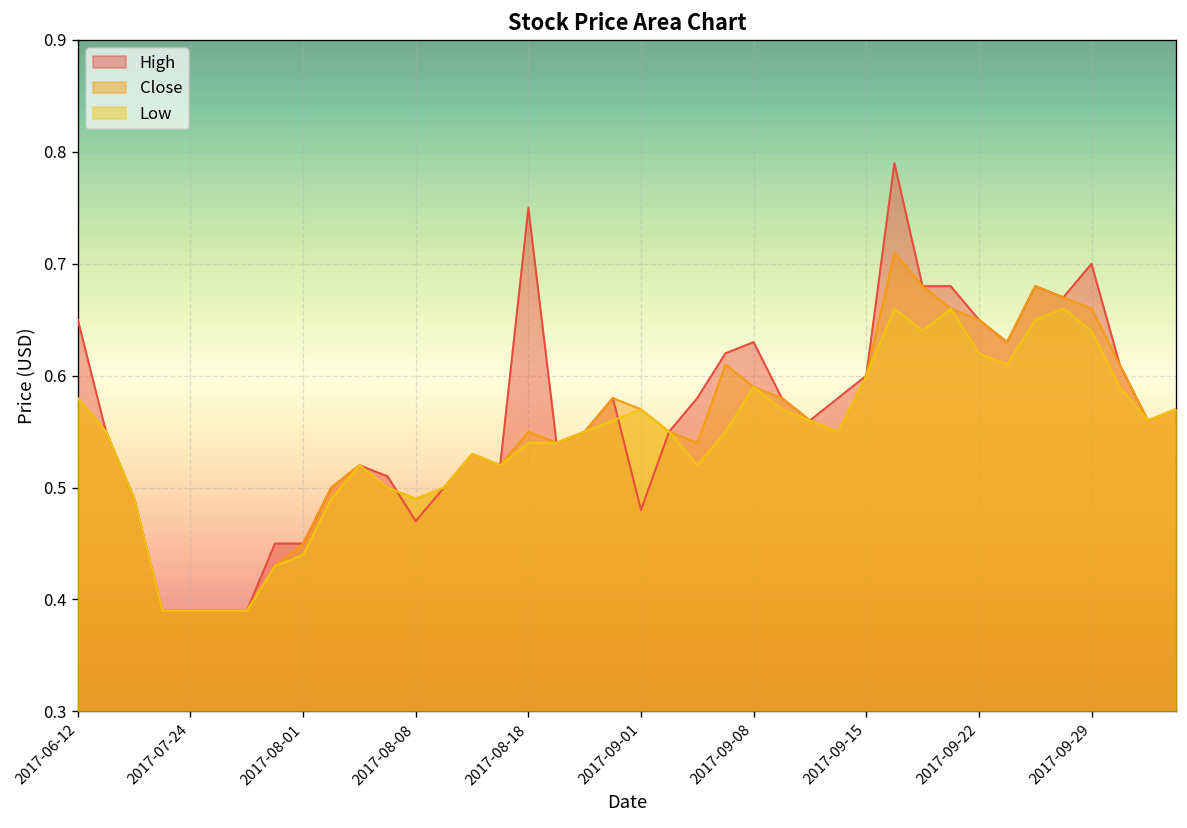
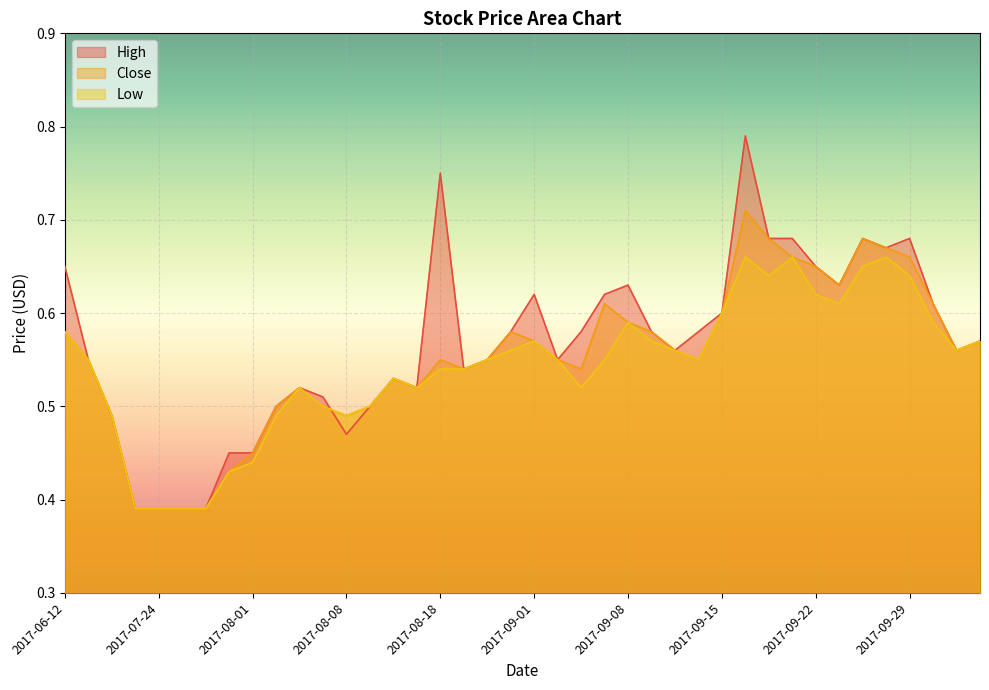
  {
    "High": {
      "2017-06-12": 0.65,
      "2017-08-08": 0.47,
      "2017-08-18": 0.75,
-     "2017-09-01": 0.48,
+     "2017-09-01": 0.62,
      "2017-09-08": 0.63,
-     "2017-09-29": 0.70
+     "2017-09-29": 0.68
    }
  }
